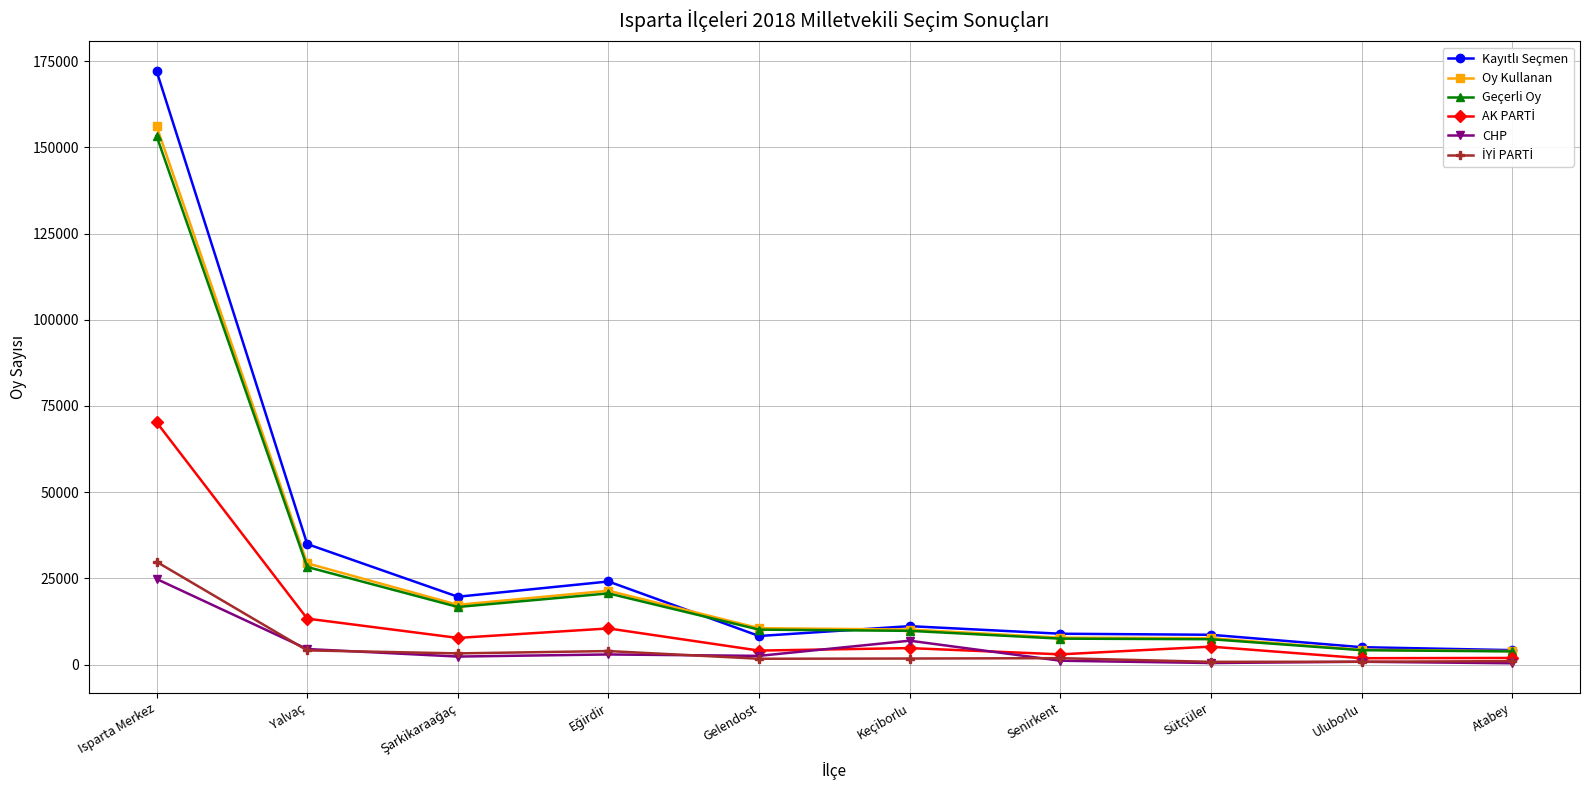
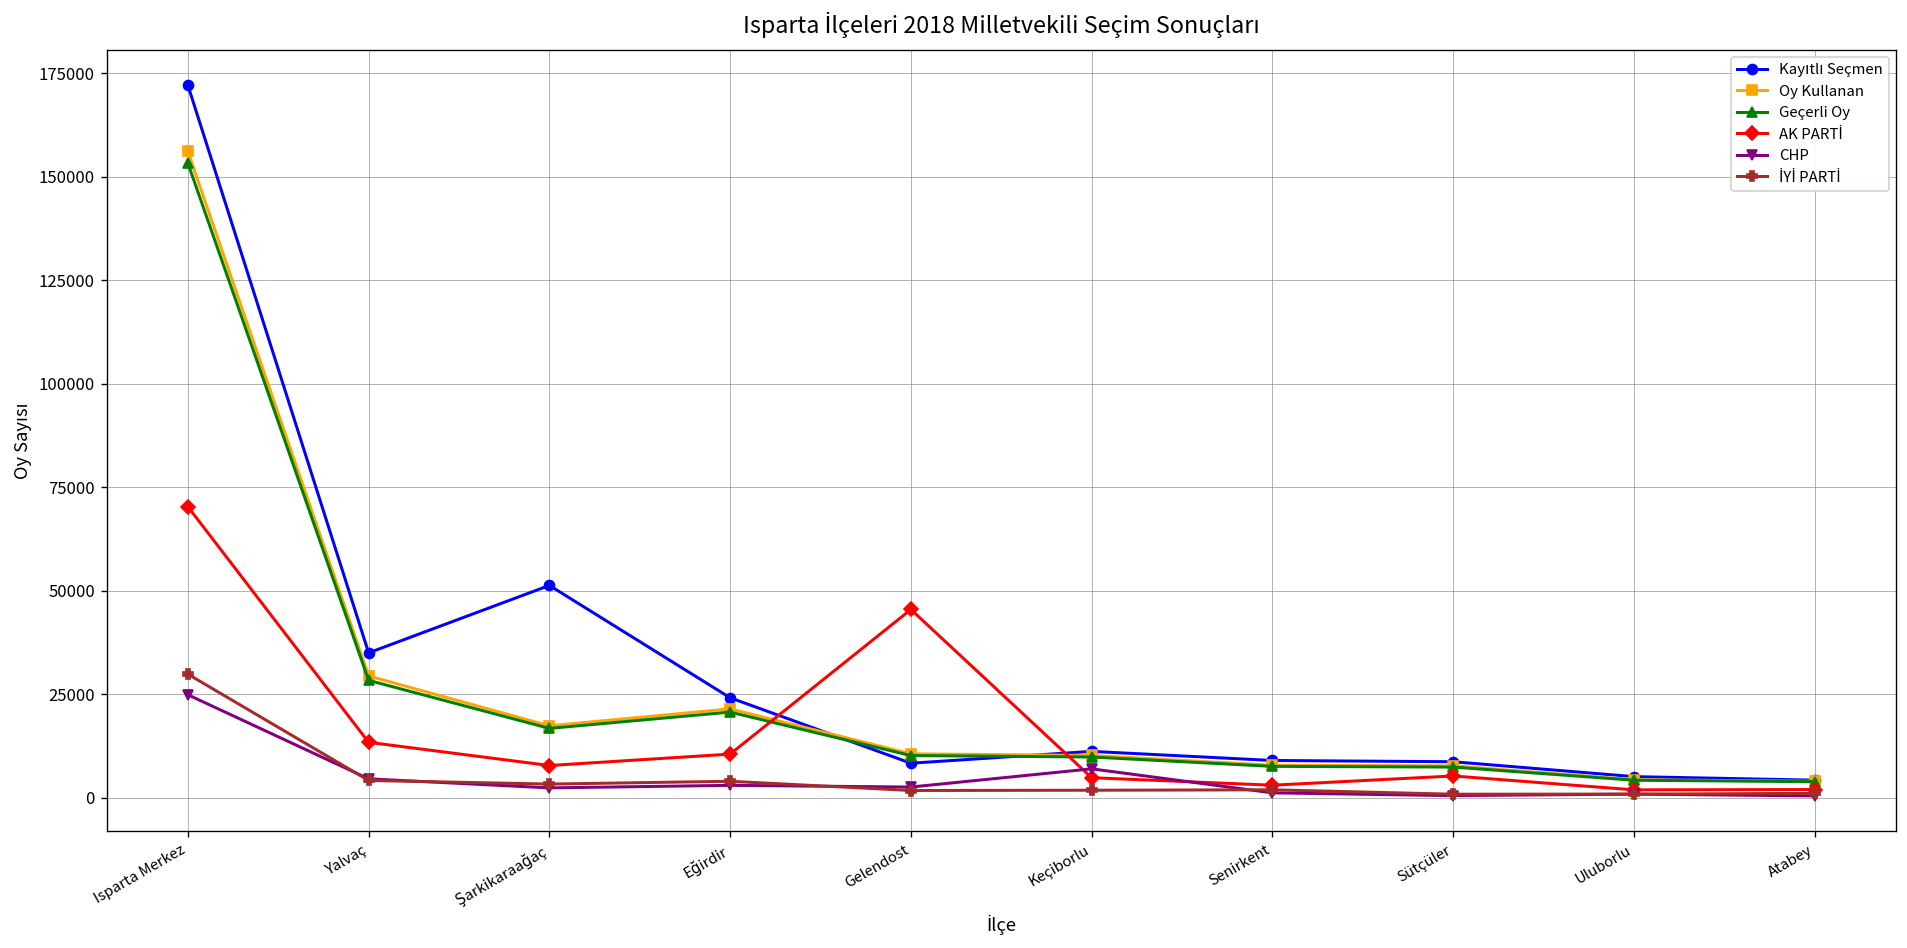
  {
    "Kayıtlı Seçmen": {
      "Isparta Merkez": 172000,
      "Yalvaç": 35000,
-     "Şarkikaraağaç": 20000,
+     "Şarkikaraağaç": 51000,
      "Eğirdir": 24000,
      "Gelendost": 8000,
      "Keçiborlu": 11000,
      "Senirkent": 9000,
      "Sütçüler": 9000,
      "Uluborlu": 5000
    },
    "Oy Kullanan": {
      "Isparta Merkez": 156000,
      "Yalvaç": 29000,
      "Eğirdir": 21000
    },
    "Geçerli Oy": {
      "Isparta Merkez": 153000,
      "Yalvaç": 28000,
      "Eğirdir": 21000
    },
    "AK PARTİ": {
      "Isparta Merkez": 70000,
      "Yalvaç": 13000,
      "Şarkikaraağaç": 8000,
      "Eğirdir": 11000,
-     "Gelendost": 4000,
+     "Gelendost": 45000,
      "Keçiborlu": 5000,
      "Senirkent": 3000,
      "Sütçüler": 5000,
      "Uluborlu": 2000,
      "Atabey": 2000
    },
    "CHP": {
      "Isparta Merkez": 25000,
      "Şarkikaraağaç": 2000,
      "Eğirdir": 3000,
      "Gelendost": 3000,
      "Keçiborlu": 7000
    },
    "İYİ PARTİ": {
      "Isparta Merkez": 30000,
      "Şarkikaraağaç": 3000,
      "Eğirdir": 4000,
      "Gelendost": 2000,
      "Keçiborlu": 2000
    }
  }
